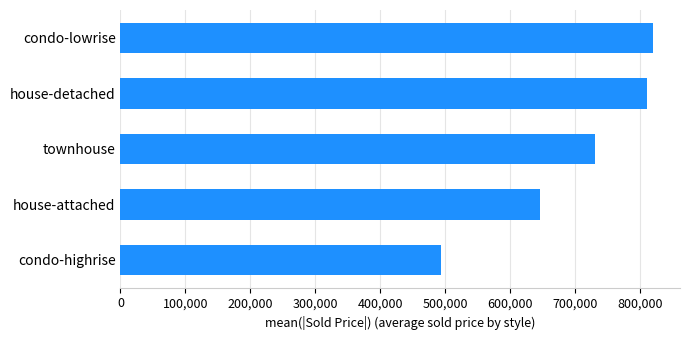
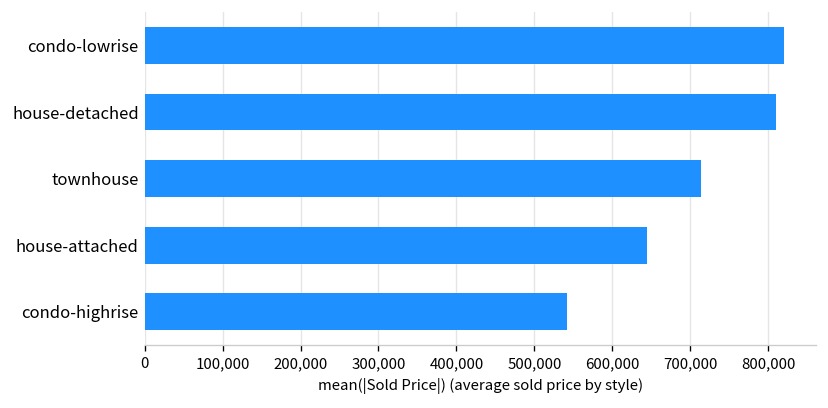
  {
    "condo-lowrise": "820,000",
    "house-detached": "810,000",
-   "townhouse": "730,000",
+   "townhouse": "710,000",
    "house-attached": "650,000",
-   "condo-highrise": "490,000"
+   "condo-highrise": "540,000"
  }
